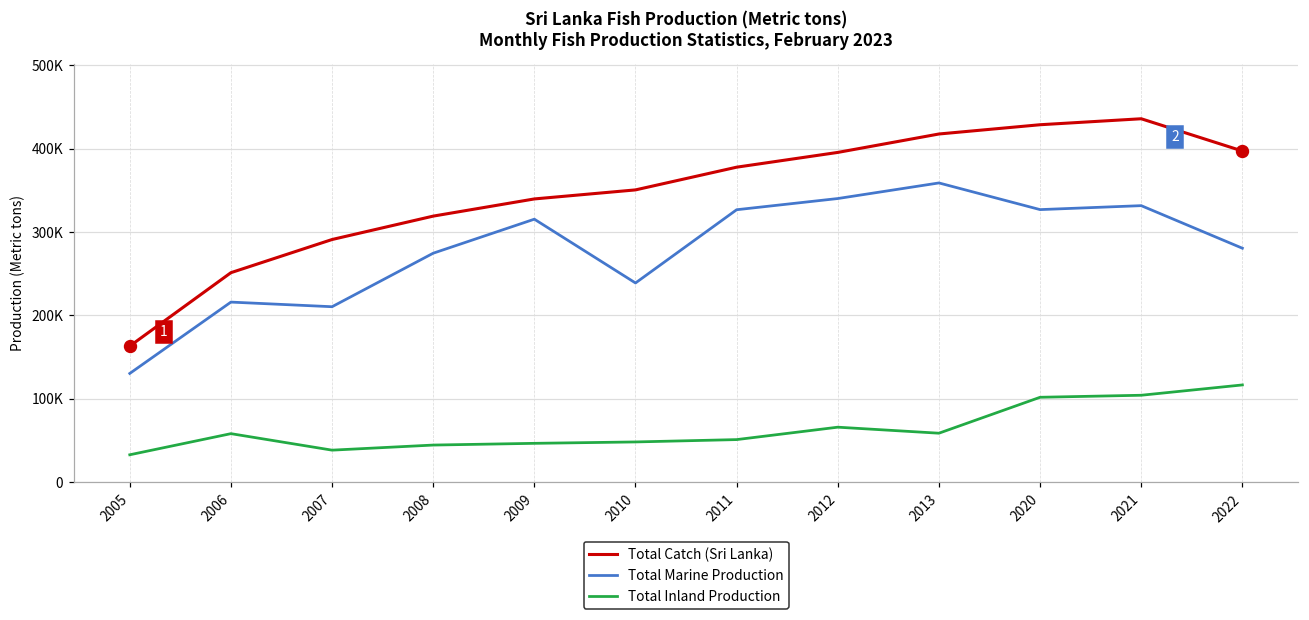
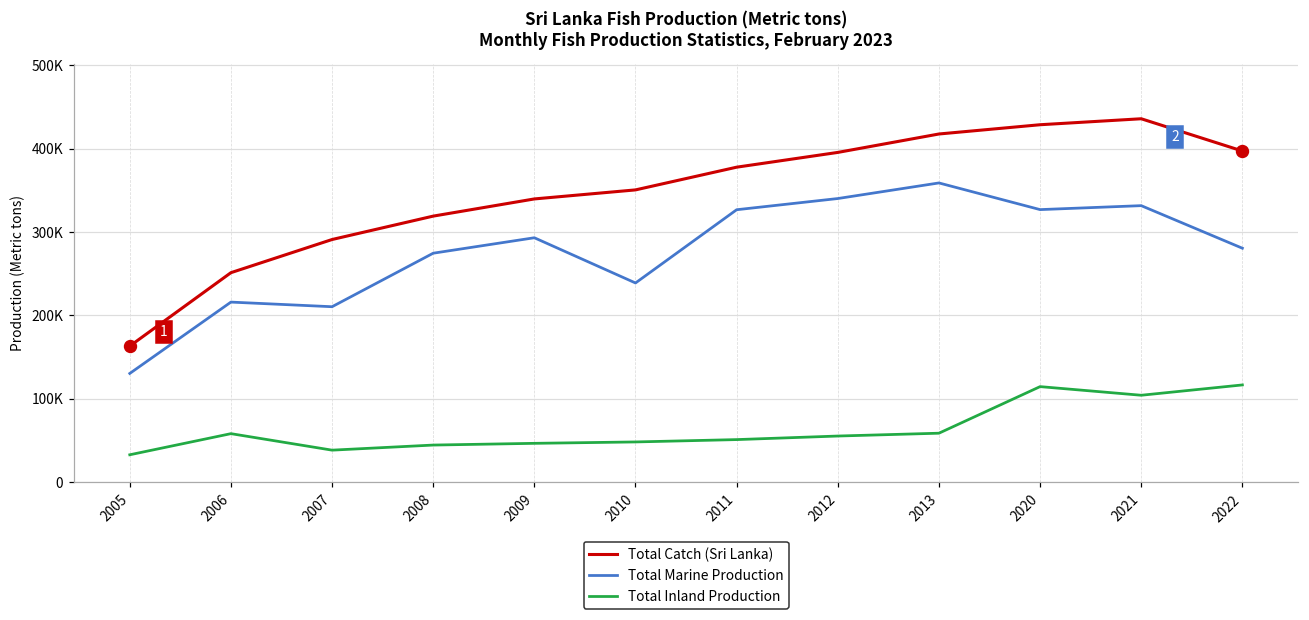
  {
    "Total Marine Production": {
      "2005": 130000,
      "2006": 220000,
      "2007": 210000,
      "2008": 270000,
-     "2009": 320000,
+     "2009": 290000,
      "2010": 240000,
      "2011": 330000,
      "2012": 340000,
      "2013": 360000,
      "2020": 330000,
      "2021": 330000,
      "2022": 280000
    },
    "Total Inland Production": {
      "2005": 30000,
      "2006": 60000,
      "2007": 40000,
      "2008": 40000,
      "2009": 50000,
      "2010": 50000,
      "2011": 50000,
-     "2012": 70000,
+     "2012": 60000,
      "2013": 60000,
-     "2020": 100000,
+     "2020": 110000,
      "2021": 100000,
      "2022": 120000
    }
  }
